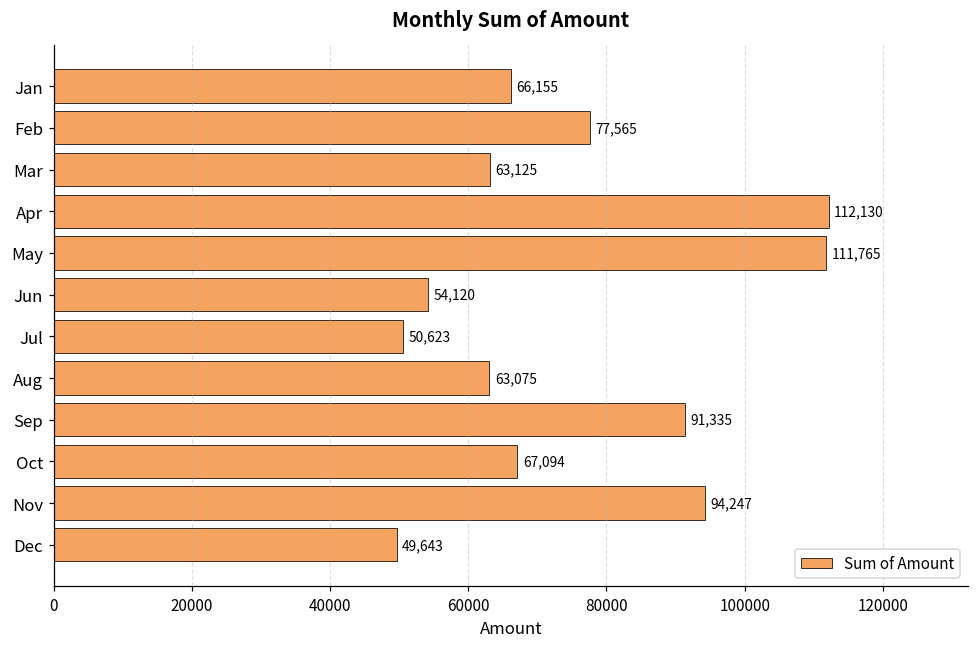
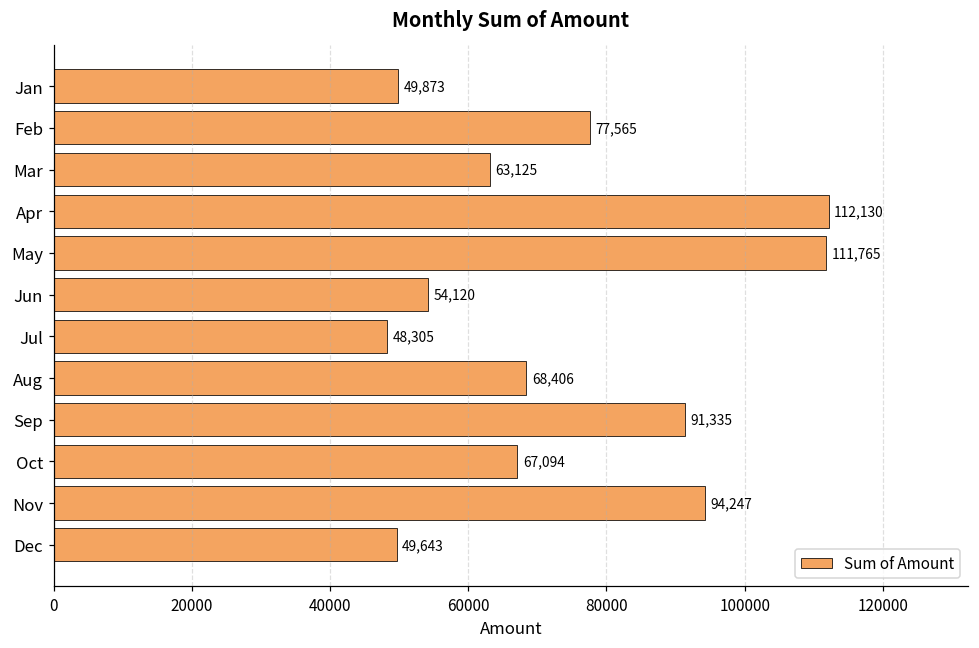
  {
-   "Jan": "66,155",
+   "Jan": "49,873",
    "Feb": "77,565",
    "Mar": "63,125",
    "Apr": "112,130",
    "May": "111,765",
    "Jun": "54,120",
-   "Jul": "50,623",
-   "Aug": "63,075",
+   "Jul": "48,305",
+   "Aug": "68,406",
    "Sep": "91,335",
    "Oct": "67,094",
    "Nov": "94,247",
    "Dec": "49,643"
  }
